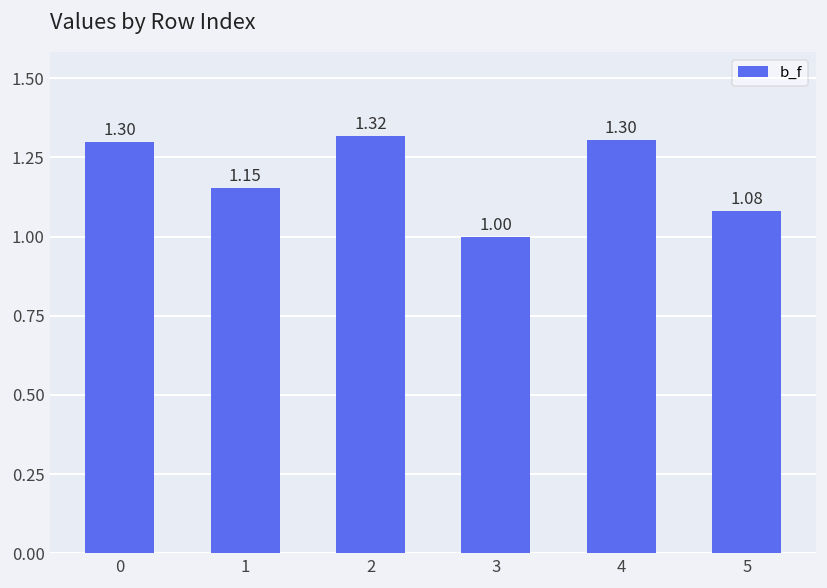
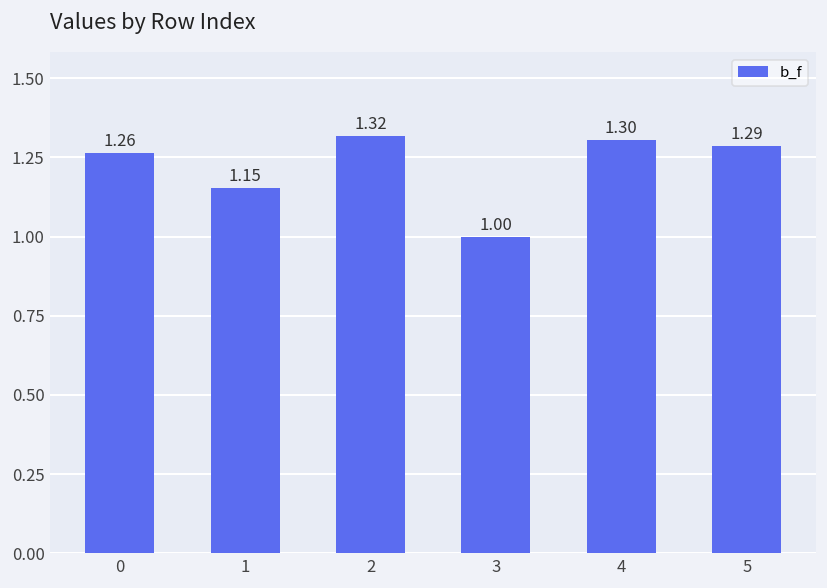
  {
-   "0": 1.30,
+   "0": 1.26,
    "1": 1.15,
    "2": 1.32,
    "3": 1.00,
    "4": 1.30,
-   "5": 1.08
+   "5": 1.29
  }
